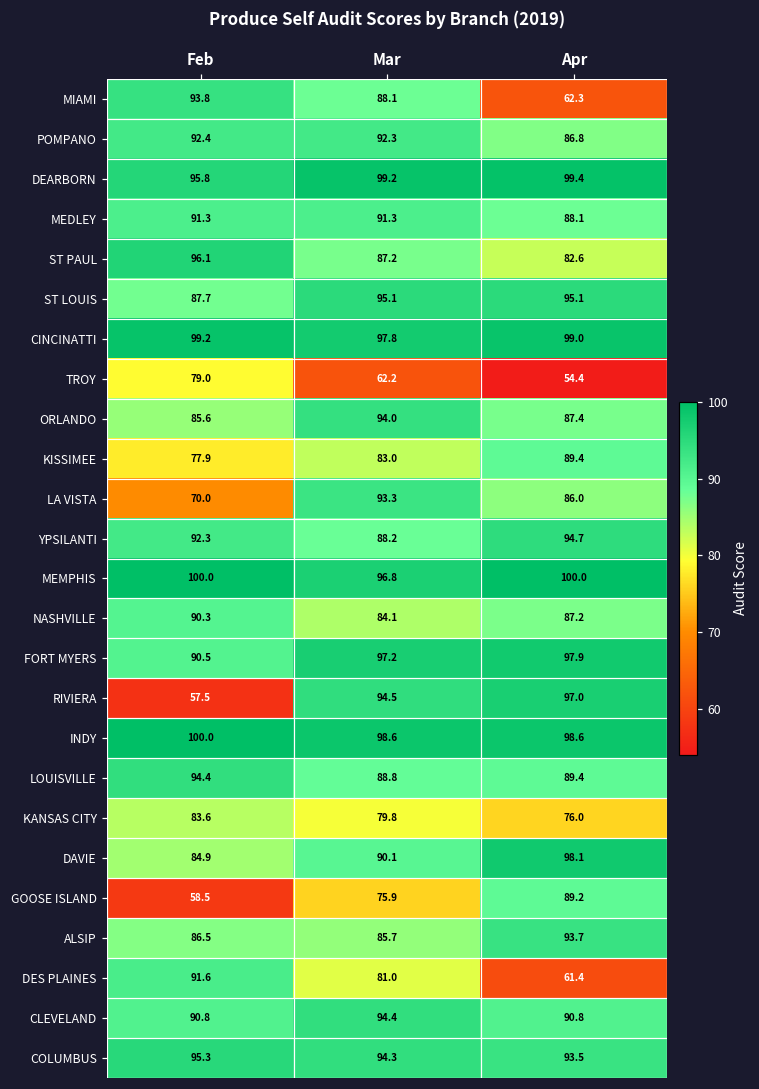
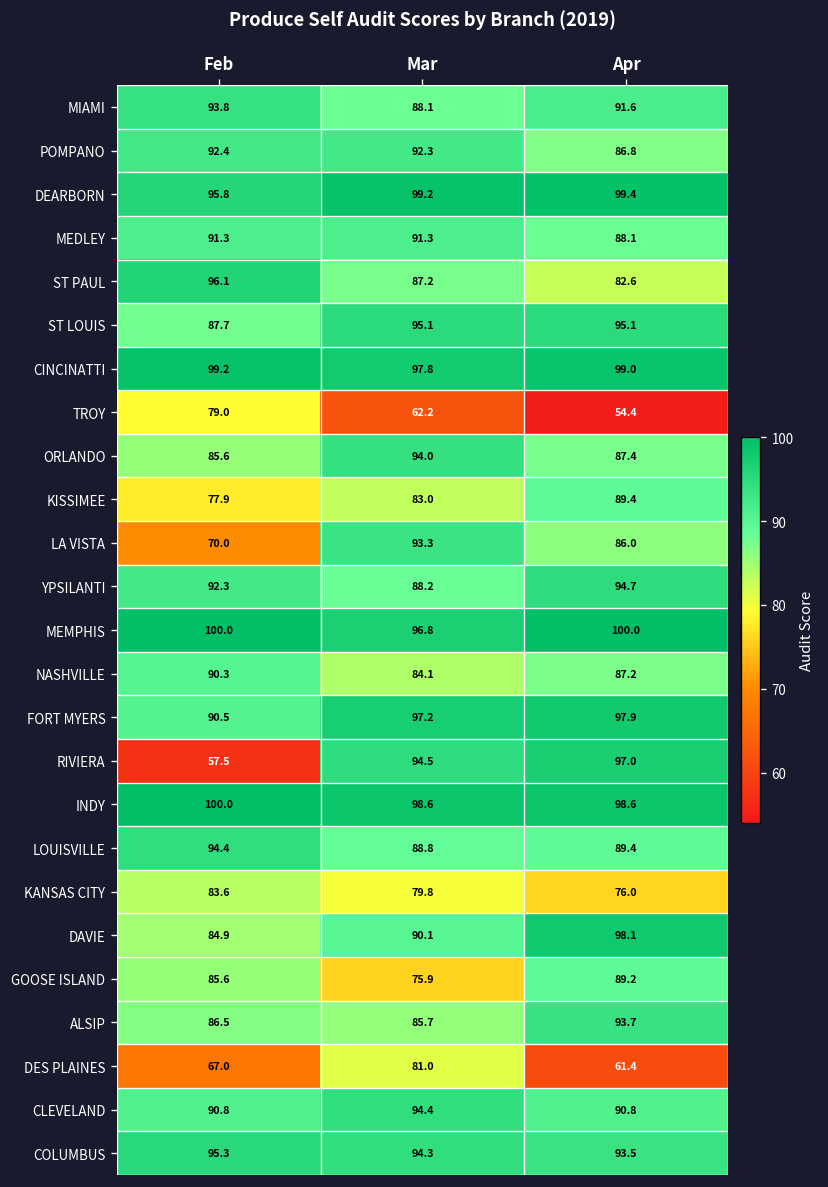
  {
    "MIAMI": {
      "Feb": 93.8,
      "Mar": 88.1,
-     "Apr": 62.3
+     "Apr": 91.6
    },
    "POMPANO": {
      "Feb": 92.4,
      "Mar": 92.3,
      "Apr": 86.8
    },
    "DEARBORN": {
      "Feb": 95.8,
      "Mar": 99.2,
      "Apr": 99.4
    },
    "MEDLEY": {
      "Feb": 91.3,
      "Mar": 91.3,
      "Apr": 88.1
    },
    "ST PAUL": {
      "Feb": 96.1,
      "Mar": 87.2,
      "Apr": 82.6
    },
    "ST LOUIS": {
      "Feb": 87.7,
      "Mar": 95.1,
      "Apr": 95.1
    },
    "CINCINATTI": {
      "Feb": 99.2,
      "Mar": 97.8,
      "Apr": 99.0
    },
    "TROY": {
      "Feb": 79.0,
      "Mar": 62.2,
      "Apr": 54.4
    },
    "ORLANDO": {
      "Feb": 85.6,
      "Mar": 94.0,
      "Apr": 87.4
    },
    "KISSIMEE": {
      "Feb": 77.9,
      "Mar": 83.0,
      "Apr": 89.4
    },
    "LA VISTA": {
      "Feb": 70.0,
      "Mar": 93.3,
      "Apr": 86.0
    },
    "YPSILANTI": {
      "Feb": 92.3,
      "Mar": 88.2,
      "Apr": 94.7
    },
    "MEMPHIS": {
      "Feb": 100.0,
      "Mar": 96.8,
      "Apr": 100.0
    },
    "NASHVILLE": {
      "Feb": 90.3,
      "Mar": 84.1,
      "Apr": 87.2
    },
    "FORT MYERS": {
      "Feb": 90.5,
      "Mar": 97.2,
      "Apr": 97.9
    },
    "RIVIERA": {
      "Feb": 57.5,
      "Mar": 94.5,
      "Apr": 97.0
    },
    "INDY": {
      "Feb": 100.0,
      "Mar": 98.6,
      "Apr": 98.6
    },
    "LOUISVILLE": {
      "Feb": 94.4,
      "Mar": 88.8,
      "Apr": 89.4
    },
    "KANSAS CITY": {
      "Feb": 83.6,
      "Mar": 79.8,
      "Apr": 76.0
    },
    "DAVIE": {
      "Feb": 84.9,
      "Mar": 90.1,
      "Apr": 98.1
    },
    "GOOSE ISLAND": {
-     "Feb": 58.5,
+     "Feb": 85.6,
      "Mar": 75.9,
      "Apr": 89.2
    },
    "ALSIP": {
      "Feb": 86.5,
      "Mar": 85.7,
      "Apr": 93.7
    },
    "DES PLAINES": {
-     "Feb": 91.6,
+     "Feb": 67.0,
      "Mar": 81.0,
      "Apr": 61.4
    },
    "CLEVELAND": {
      "Feb": 90.8,
      "Mar": 94.4,
      "Apr": 90.8
    },
    "COLUMBUS": {
      "Feb": 95.3,
      "Mar": 94.3,
      "Apr": 93.5
    }
  }
